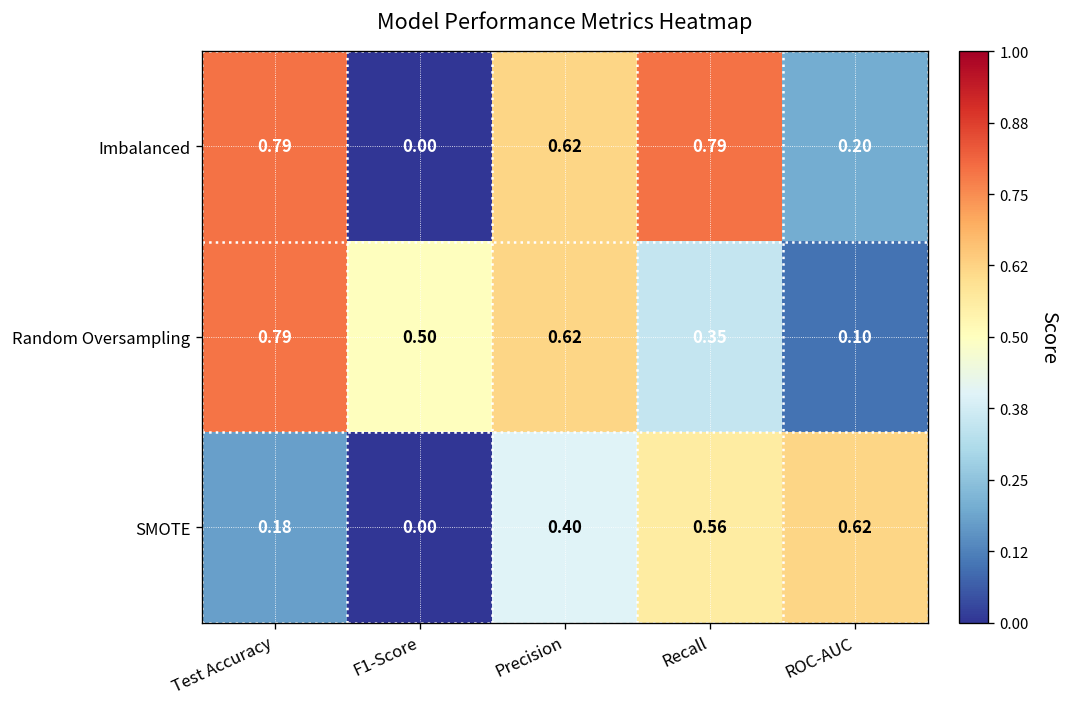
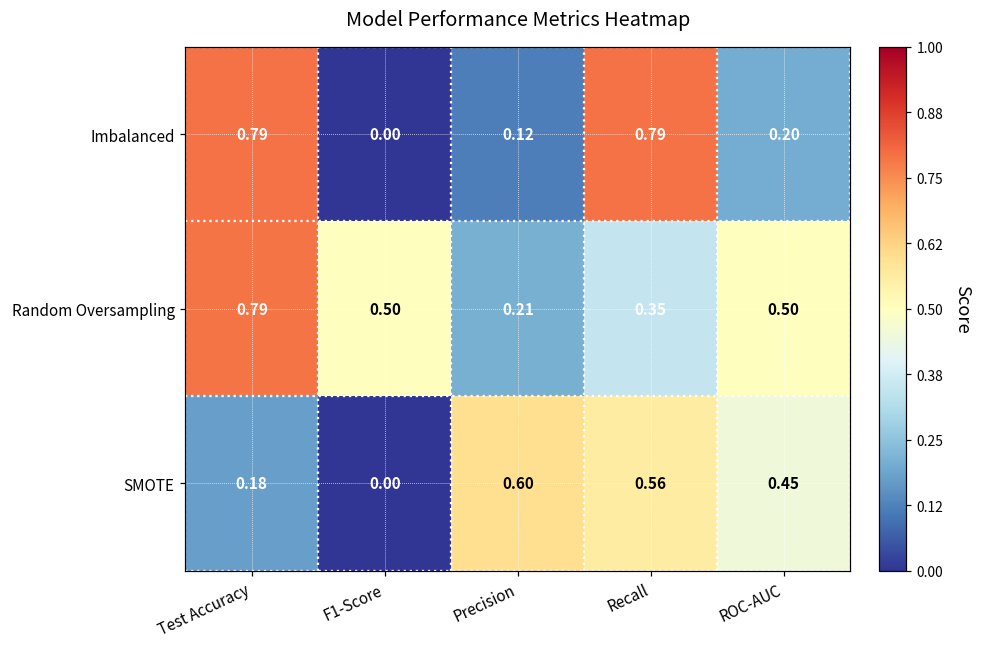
  {
    "Imbalanced": {
      "Test Accuracy": 0.79,
      "F1-Score": 0.00,
-     "Precision": 0.62,
+     "Precision": 0.12,
      "Recall": 0.79,
      "ROC-AUC": 0.20
    },
    "Random Oversampling": {
      "Test Accuracy": 0.79,
      "F1-Score": 0.50,
-     "Precision": 0.62,
+     "Precision": 0.21,
      "Recall": 0.35,
-     "ROC-AUC": 0.10
+     "ROC-AUC": 0.50
    },
    "SMOTE": {
      "Test Accuracy": 0.18,
      "F1-Score": 0.00,
-     "Precision": 0.40,
+     "Precision": 0.60,
      "Recall": 0.56,
-     "ROC-AUC": 0.62
+     "ROC-AUC": 0.45
    }
  }
